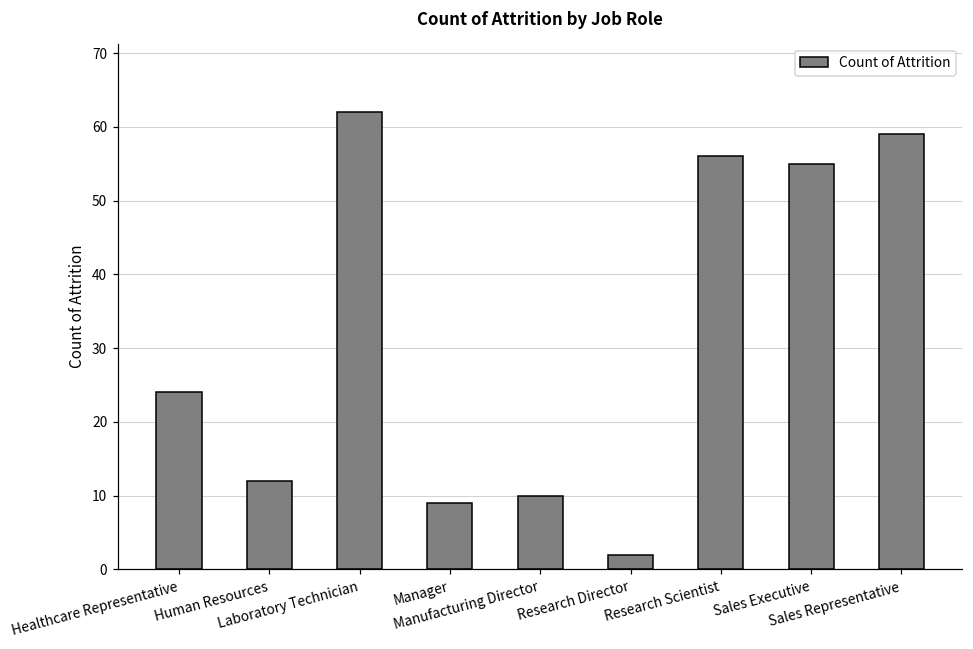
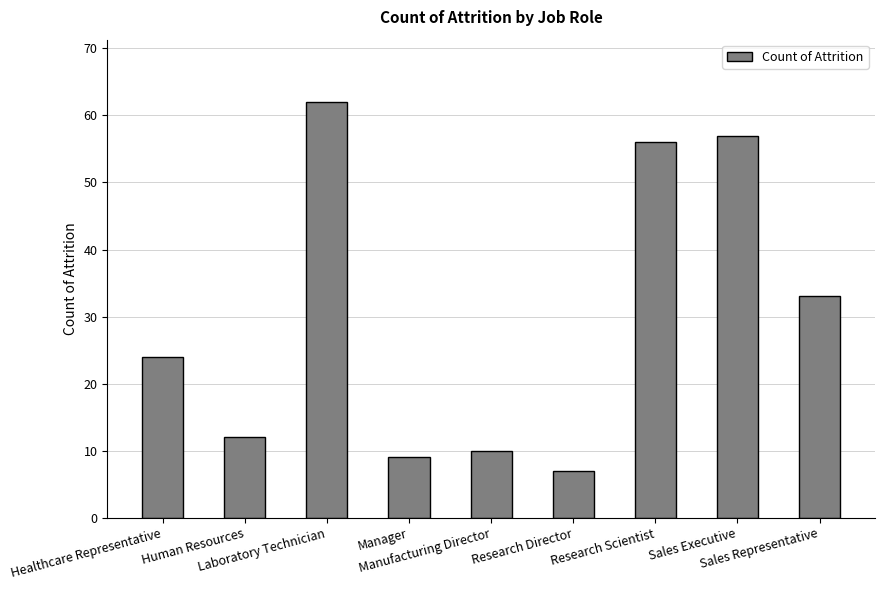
  {
    "Healthcare Representative": 24,
    "Human Resources": 12,
    "Laboratory Technician": 62,
    "Manager": 9,
    "Manufacturing Director": 10,
-   "Research Director": 2,
+   "Research Director": 7,
    "Research Scientist": 56,
-   "Sales Executive": 55,
-   "Sales Representative": 59
+   "Sales Executive": 57,
+   "Sales Representative": 33
  }
